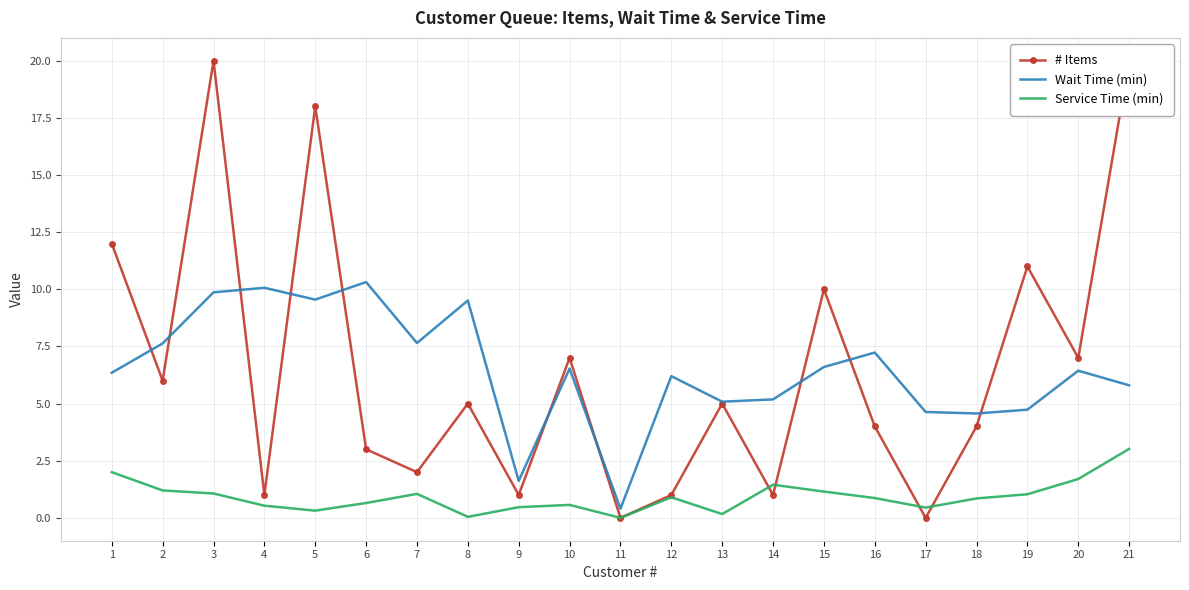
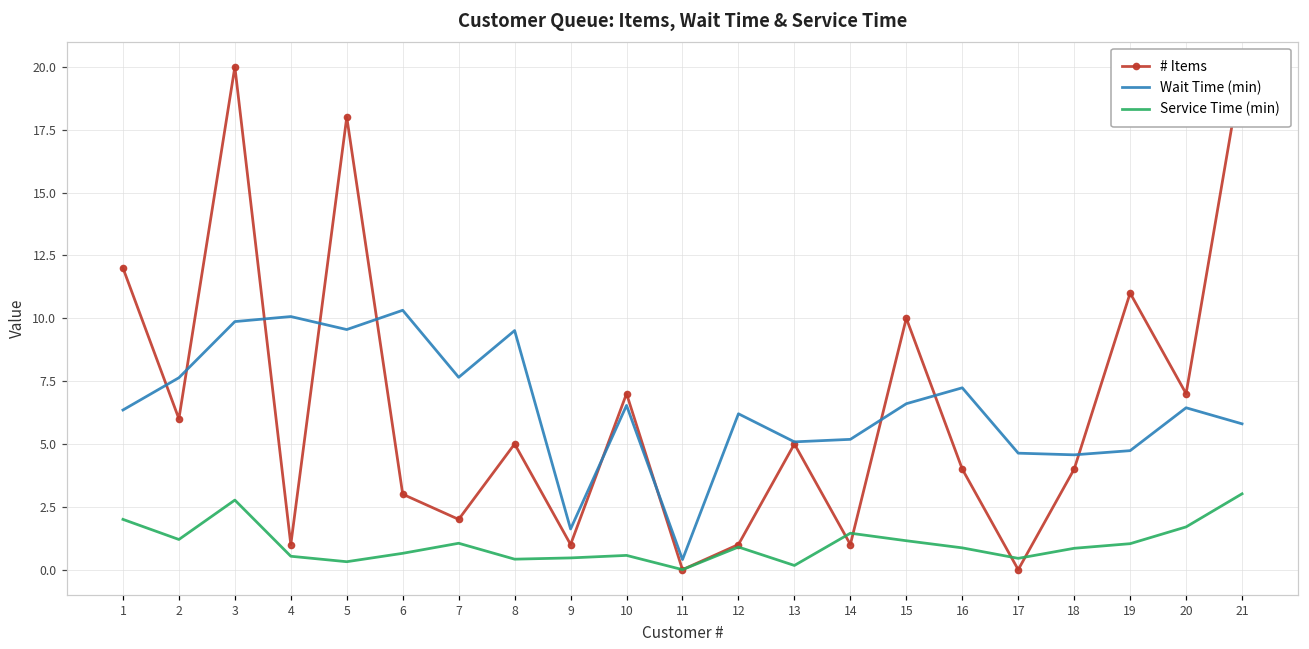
  {
    "# Items": {
      "1": 12.0,
      "2": 6.0,
      "3": 20.0,
      "4": 1.0,
      "5": 18.0,
      "6": 3.0,
      "7": 2.0,
      "8": 5.0,
      "9": 1.0,
      "10": 7.0,
      "14": 1.0,
      "15": 10.0,
      "16": 4.0,
      "17": 0.0,
      "18": 4.0,
      "19": 11.0,
      "20": 7.0
    },
    "Wait Time (min)": {
      "1": 6.4,
      "2": 7.6,
      "3": 9.9,
      "4": 10.1,
      "5": 9.6,
      "6": 10.3,
      "7": 7.7,
      "8": 9.5,
      "9": 1.6,
      "10": 6.5,
      "11": 0.4,
      "12": 6.2,
      "14": 5.2,
      "15": 6.6,
      "16": 7.2,
      "17": 4.6,
      "18": 4.6,
      "19": 4.7,
      "20": 6.4,
      "21": 5.8
    },
    "Service Time (min)": {
      "1": 2.0,
      "2": 1.2,
-     "3": 1.1,
+     "3": 2.8,
      "4": 0.5,
      "5": 0.3,
      "6": 0.7,
      "7": 1.1,
-     "8": 0.0,
+     "8": 0.4,
      "9": 0.5,
      "10": 0.6,
      "13": 0.2,
      "14": 1.5,
      "15": 1.2,
      "16": 0.9,
      "17": 0.5,
      "18": 0.9,
      "19": 1.0,
      "20": 1.7,
      "21": 3.0
    }
  }
